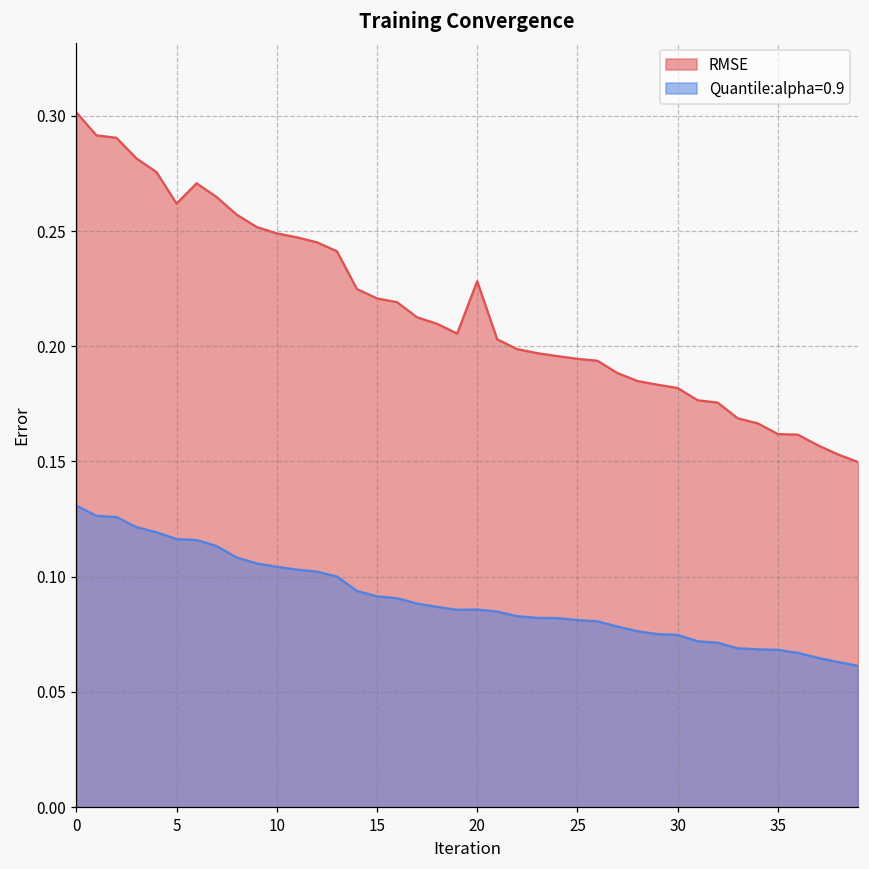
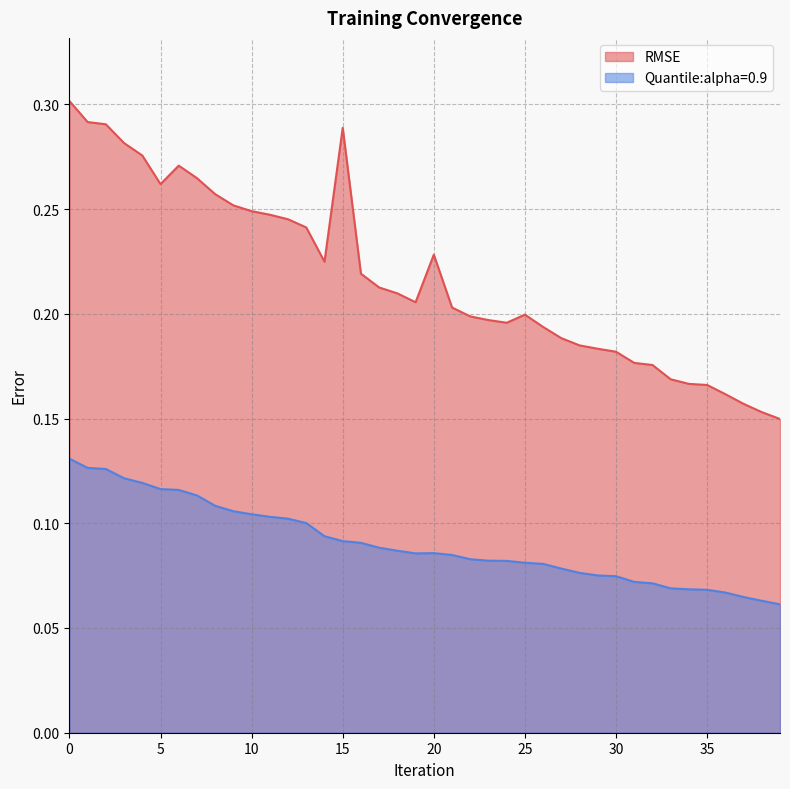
  {
    "RMSE": {
      "0": 0.302,
      "5": 0.262,
      "10": 0.249,
-     "15": 0.221,
+     "15": 0.289,
      "20": 0.228,
-     "25": 0.195,
+     "25": 0.200,
      "30": 0.182,
-     "35": 0.162
+     "35": 0.166
    },
    "Quantile:alpha=0.9": {
      "0": 0.131,
      "5": 0.116,
      "10": 0.104,
      "15": 0.091,
      "20": 0.086,
      "25": 0.081,
      "30": 0.075,
      "35": 0.068
    }
  }
